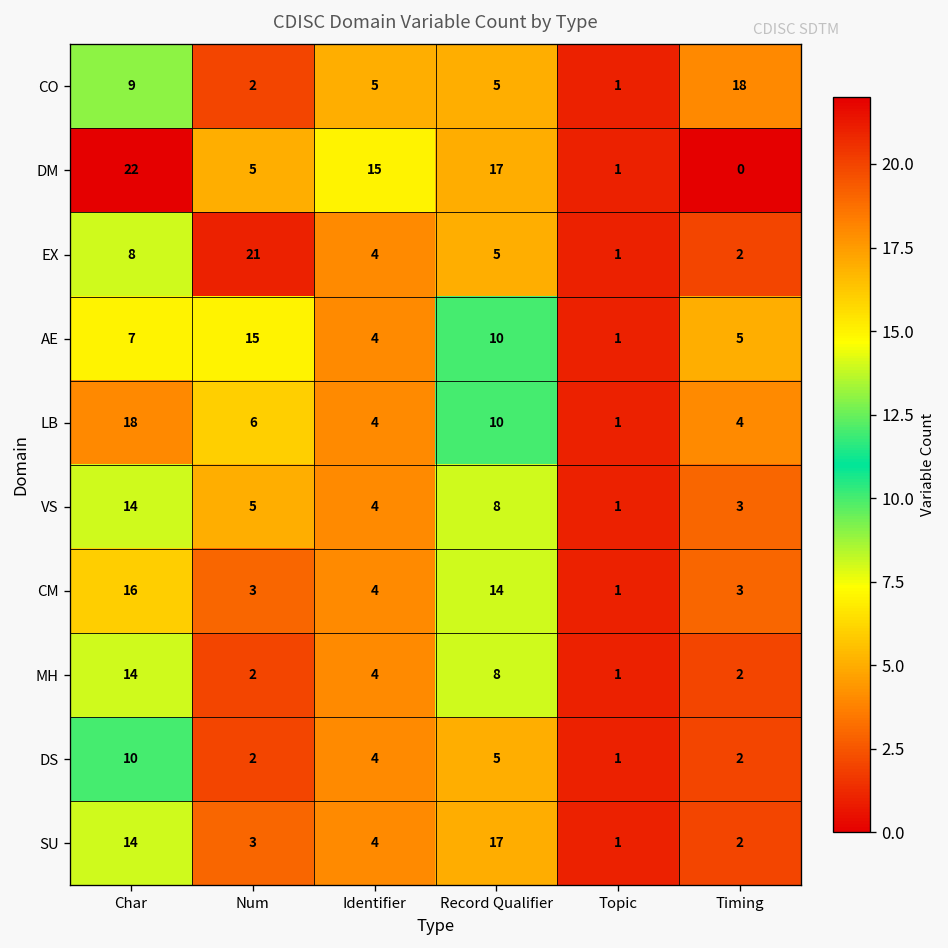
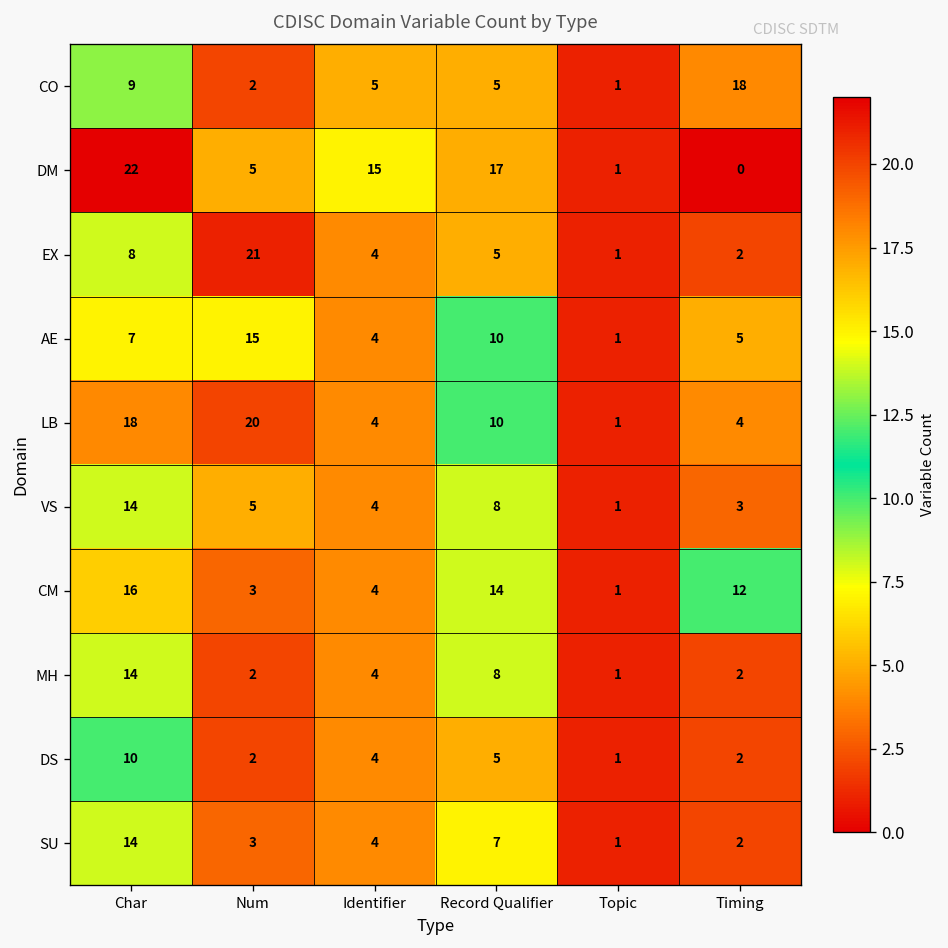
  {
    "CO": {
      "Char": 9,
      "Num": 2,
      "Identifier": 5,
      "Record Qualifier": 5,
      "Topic": 1,
      "Timing": 18
    },
    "DM": {
      "Char": 22,
      "Num": 5,
      "Identifier": 15,
      "Record Qualifier": 17,
      "Topic": 1,
      "Timing": 0
    },
    "EX": {
      "Char": 8,
      "Num": 21,
      "Identifier": 4,
      "Record Qualifier": 5,
      "Topic": 1,
      "Timing": 2
    },
    "AE": {
      "Char": 7,
      "Num": 15,
      "Identifier": 4,
      "Record Qualifier": 10,
      "Topic": 1,
      "Timing": 5
    },
    "LB": {
      "Char": 18,
-     "Num": 6,
+     "Num": 20,
      "Identifier": 4,
      "Record Qualifier": 10,
      "Topic": 1,
      "Timing": 4
    },
    "VS": {
      "Char": 14,
      "Num": 5,
      "Identifier": 4,
      "Record Qualifier": 8,
      "Topic": 1,
      "Timing": 3
    },
    "CM": {
      "Char": 16,
      "Num": 3,
      "Identifier": 4,
      "Record Qualifier": 14,
      "Topic": 1,
-     "Timing": 3
+     "Timing": 12
    },
    "MH": {
      "Char": 14,
      "Num": 2,
      "Identifier": 4,
      "Record Qualifier": 8,
      "Topic": 1,
      "Timing": 2
    },
    "DS": {
      "Char": 10,
      "Num": 2,
      "Identifier": 4,
      "Record Qualifier": 5,
      "Topic": 1,
      "Timing": 2
    },
    "SU": {
      "Char": 14,
      "Num": 3,
      "Identifier": 4,
-     "Record Qualifier": 17,
+     "Record Qualifier": 7,
      "Topic": 1,
      "Timing": 2
    }
  }
